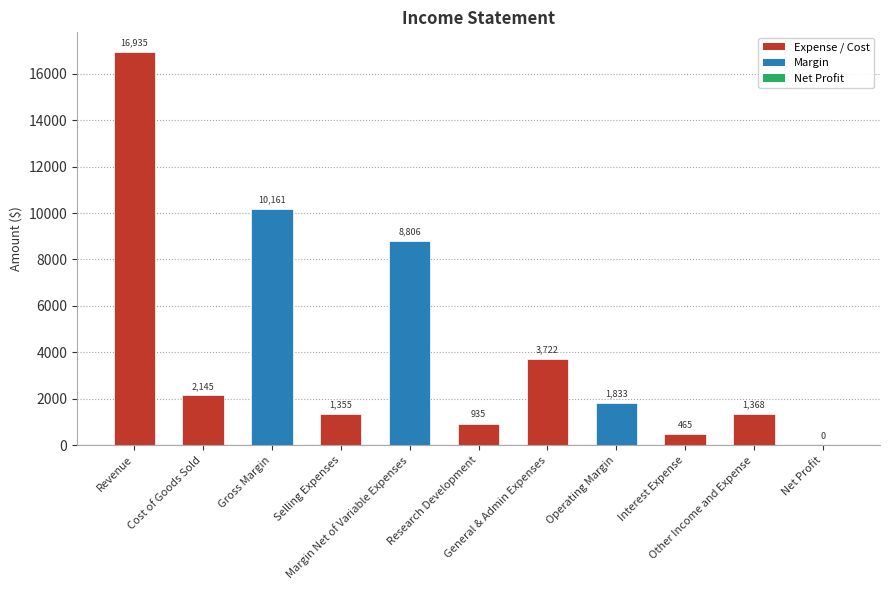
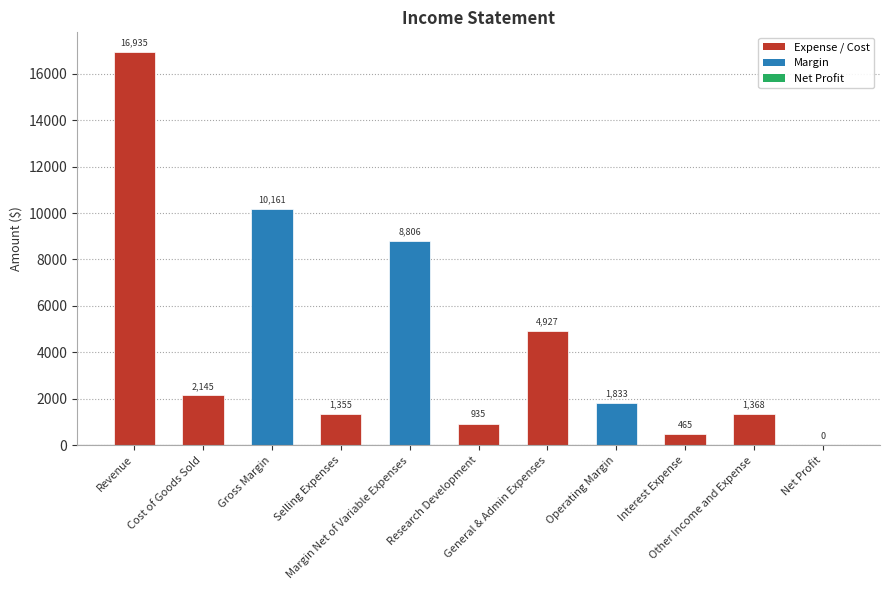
  {
    "Revenue": "16,935",
    "Cost of Goods Sold": "2,145",
    "Gross Margin": "10,161",
    "Selling Expenses": "1,355",
    "Margin Net of Variable Expenses": "8,806",
    "Research Development": "935",
-   "General & Admin Expenses": "3,722",
+   "General & Admin Expenses": "4,927",
    "Operating Margin": "1,833",
    "Interest Expense": "465",
    "Other Income and Expense": "1,368",
    "Net Profit": "0"
  }
